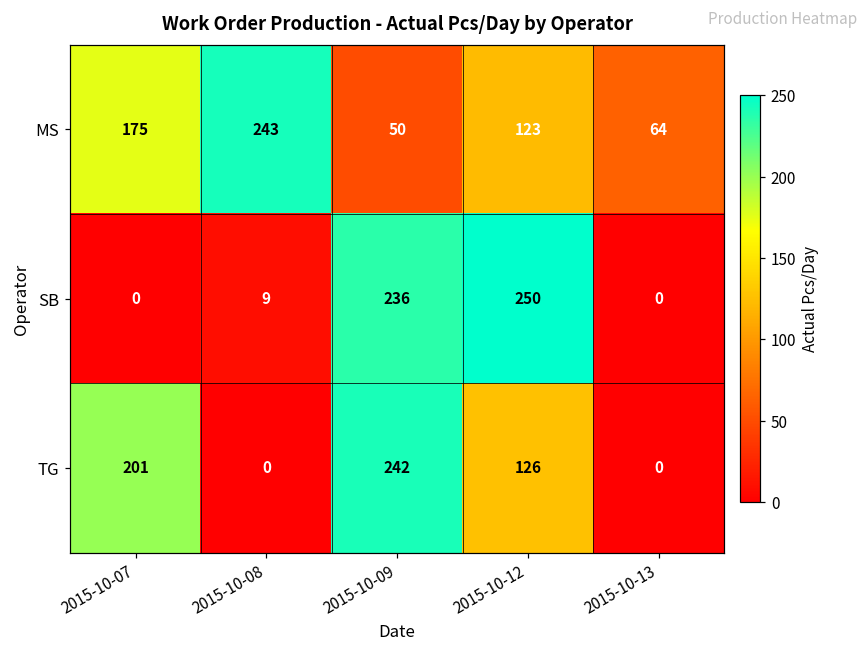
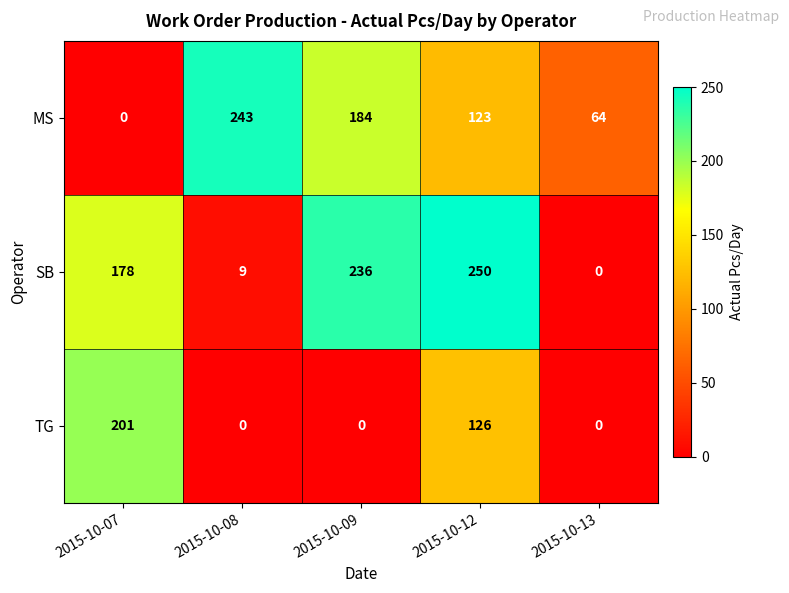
  {
    "MS": {
-     "2015-10-07": 175,
+     "2015-10-07": 0,
      "2015-10-08": 243,
-     "2015-10-09": 50,
+     "2015-10-09": 184,
      "2015-10-12": 123,
      "2015-10-13": 64
    },
    "SB": {
-     "2015-10-07": 0,
+     "2015-10-07": 178,
      "2015-10-08": 9,
      "2015-10-09": 236,
      "2015-10-12": 250,
      "2015-10-13": 0
    },
    "TG": {
      "2015-10-07": 201,
      "2015-10-08": 0,
-     "2015-10-09": 242,
+     "2015-10-09": 0,
      "2015-10-12": 126,
      "2015-10-13": 0
    }
  }
